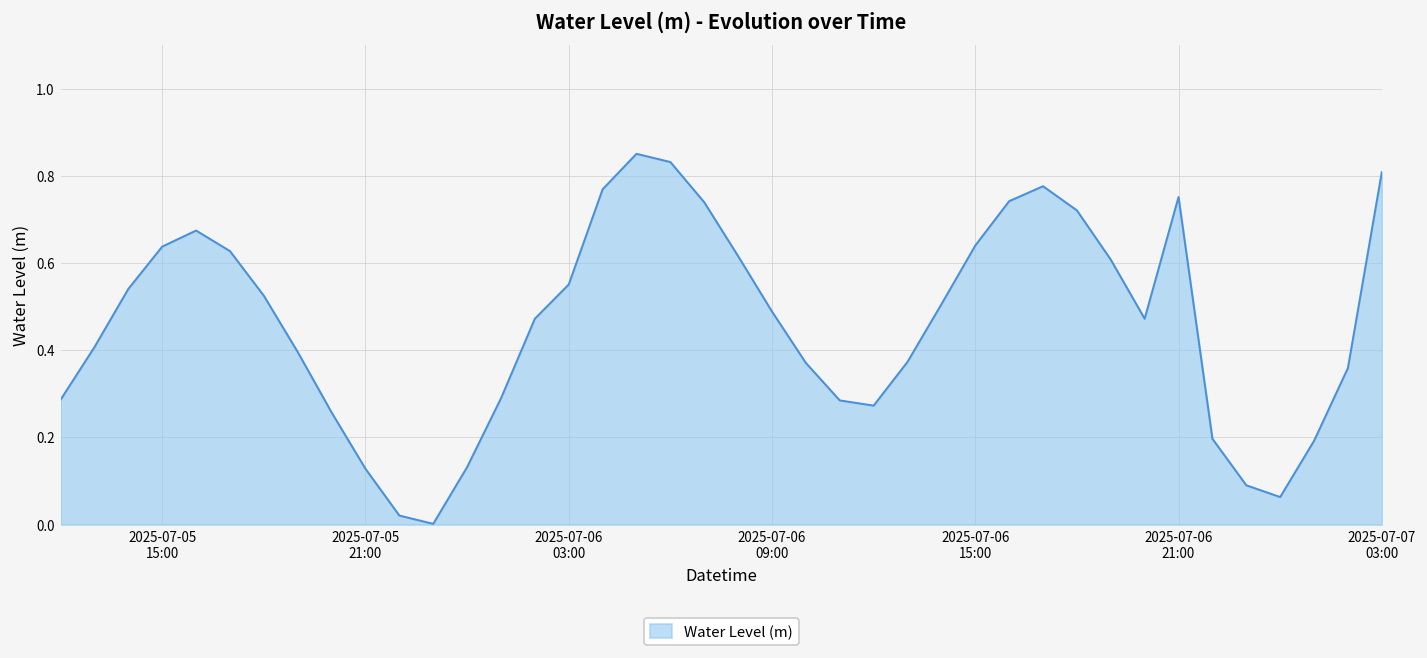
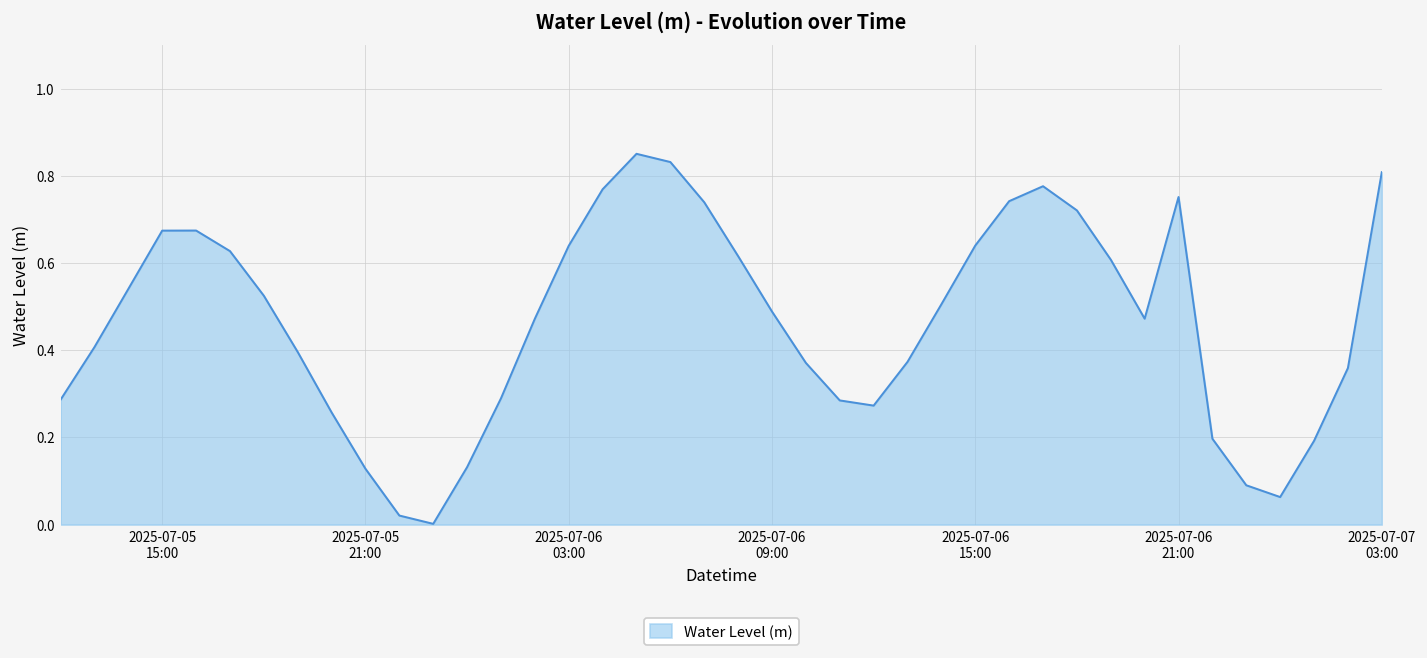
  {
-   "2025-07-05 15:00": 0.64,
+   "2025-07-05 15:00": 0.67,
    "2025-07-05 21:00": 0.13,
-   "2025-07-06 03:00": 0.55,
+   "2025-07-06 03:00": 0.64,
    "2025-07-06 09:00": 0.49,
    "2025-07-06 15:00": 0.64,
    "2025-07-06 21:00": 0.75,
    "2025-07-07 03:00": 0.81
  }
